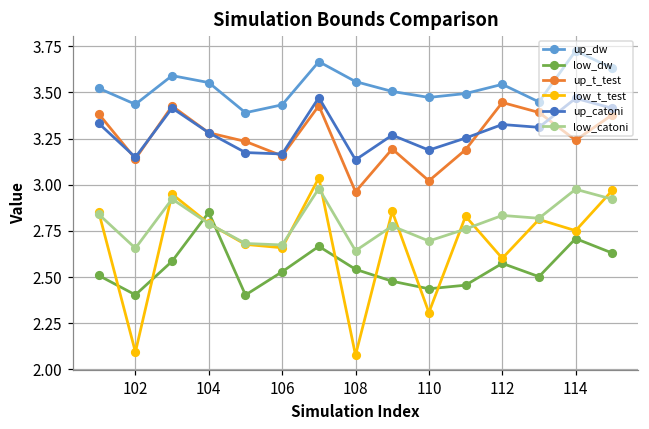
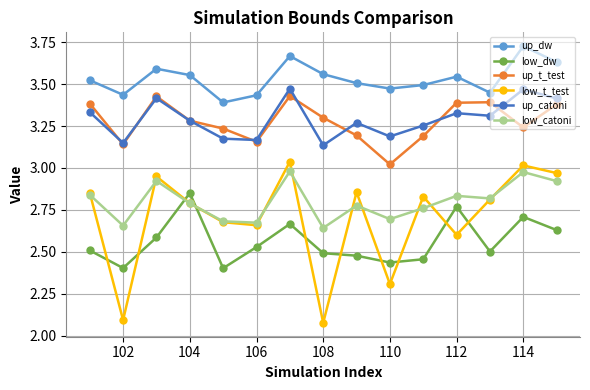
  {
    "low_dw": {
      "102": 2.40,
      "104": 2.85,
      "106": 2.53,
-     "108": 2.54,
+     "108": 2.49,
      "110": 2.44,
-     "112": 2.57,
+     "112": 2.77,
      "114": 2.71
    },
    "up_t_test": {
-     "108": 2.96,
+     "108": 3.30,
      "110": 3.02,
-     "112": 3.45
+     "112": 3.39
    },
    "low_t_test": {
      "102": 2.09,
      "108": 2.08,
      "110": 2.31,
      "112": 2.60,
-     "114": 2.75
+     "114": 3.02
    },
    "low_catoni": {
      "102": 2.66,
      "108": 2.64,
      "110": 2.70,
      "112": 2.83,
      "114": 2.98
    }
  }
